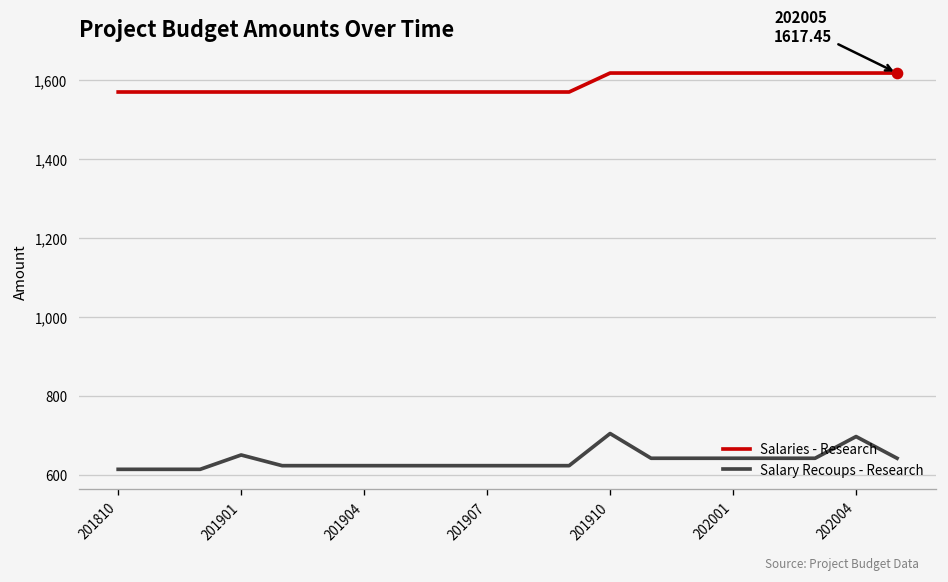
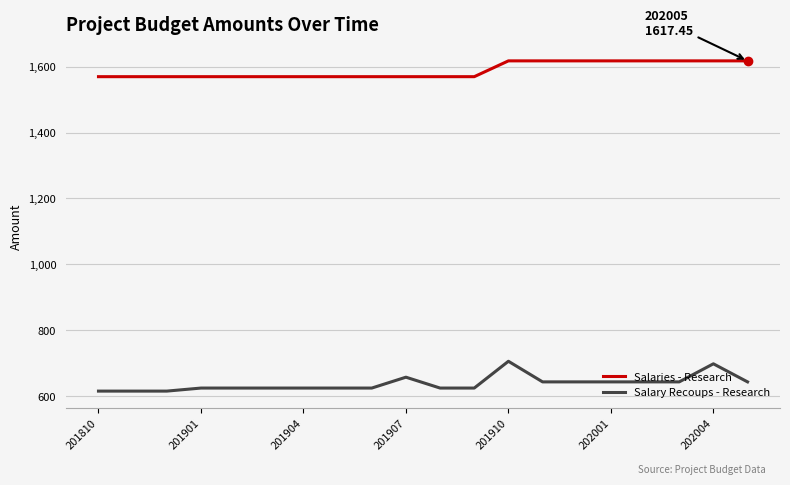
  {
    "Salary Recoups - Research": {
      "201810": 620,
-     "201901": 650,
+     "201901": 620,
      "201904": 620,
-     "201907": 620,
+     "201907": 660,
      "201910": 710,
      "202001": 640,
      "202004": 700
    }
  }
